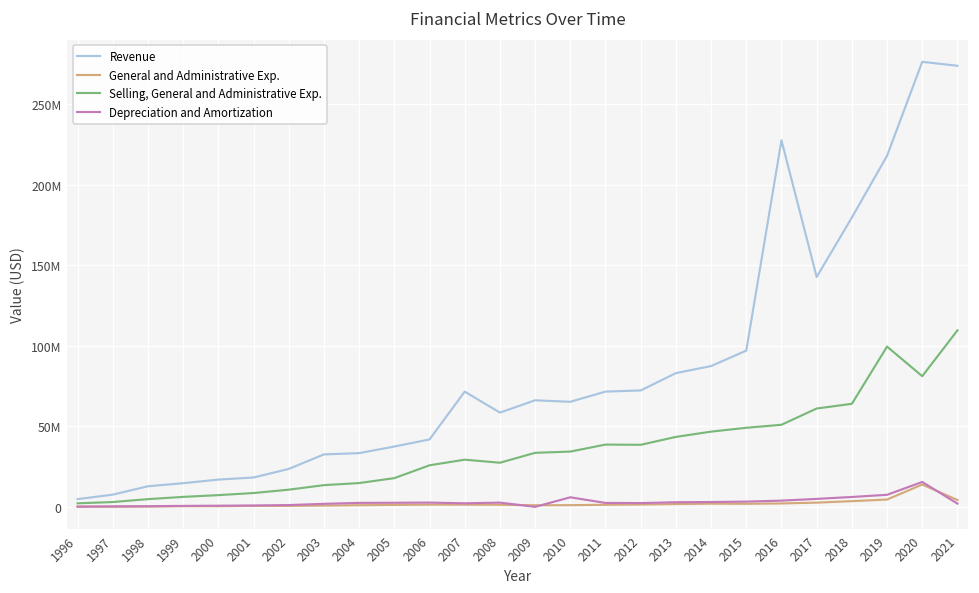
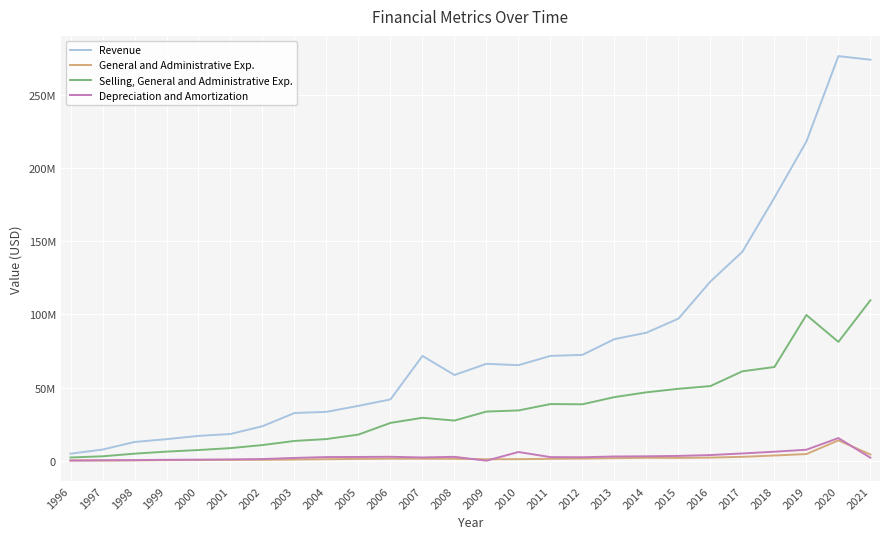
  {
    "Revenue": {
      "1996": 5000000,
      "1997": 8000000,
      "1998": 13000000,
      "1999": 15000000,
      "2000": 17000000,
      "2001": 18000000,
      "2002": 24000000,
      "2003": 33000000,
      "2004": 33000000,
      "2005": 37000000,
      "2006": 42000000,
      "2007": 72000000,
      "2008": 59000000,
      "2009": 66000000,
      "2010": 65000000,
      "2011": 72000000,
      "2012": 72000000,
      "2013": 83000000,
      "2014": 87000000,
      "2015": 97000000,
-     "2016": 228000000,
+     "2016": 122000000,
      "2017": 143000000,
      "2018": 180000000,
      "2019": 218000000,
      "2020": 276000000,
      "2021": 274000000
    },
    "General and Administrative Exp.": {
      "2010": 1000000,
      "2016": 2000000,
      "2017": 3000000,
      "2018": 4000000,
      "2019": 5000000,
      "2021": 4000000
    },
    "Selling, General and Administrative Exp.": {
      "1996": 2000000,
      "1997": 3000000,
      "1998": 5000000,
      "1999": 6000000,
      "2000": 7000000,
      "2001": 9000000,
      "2002": 11000000,
      "2003": 13000000,
      "2004": 15000000,
      "2005": 18000000,
      "2006": 26000000,
      "2007": 29000000,
      "2008": 27000000,
      "2009": 34000000,
      "2010": 34000000,
      "2011": 39000000,
      "2012": 39000000,
      "2013": 43000000,
      "2014": 47000000,
      "2015": 49000000,
      "2016": 51000000,
      "2017": 61000000,
      "2018": 64000000,
      "2019": 100000000,
      "2020": 81000000,
      "2021": 110000000
    },
    "Depreciation and Amortization": {
      "2010": 6000000,
      "2016": 4000000,
      "2017": 5000000,
      "2018": 6000000,
      "2019": 7000000,
      "2021": 2000000
    }
  }
